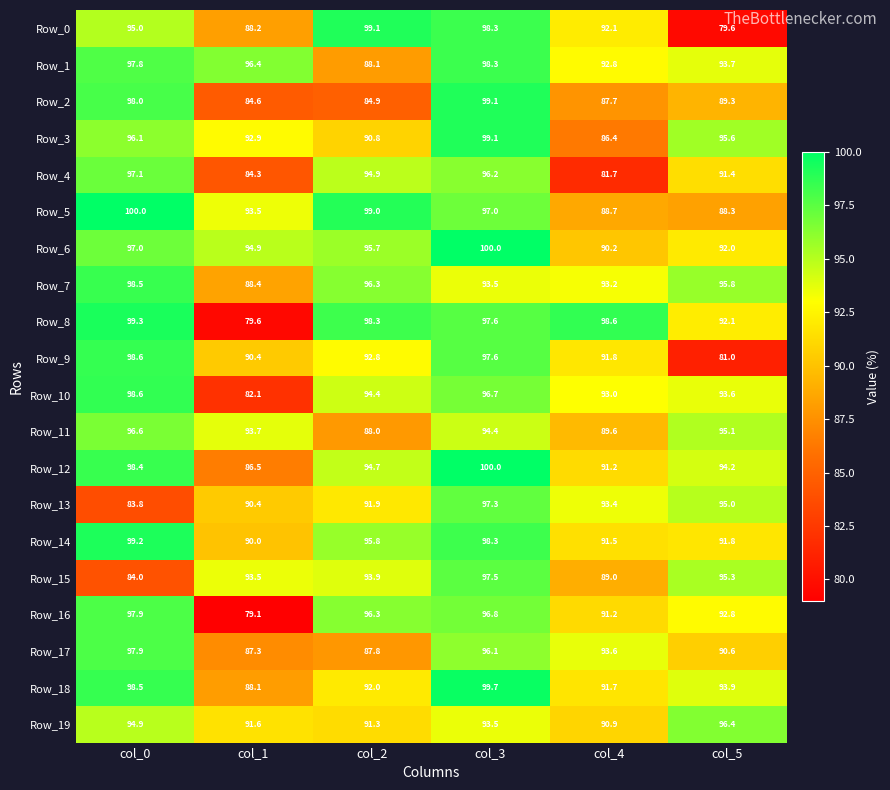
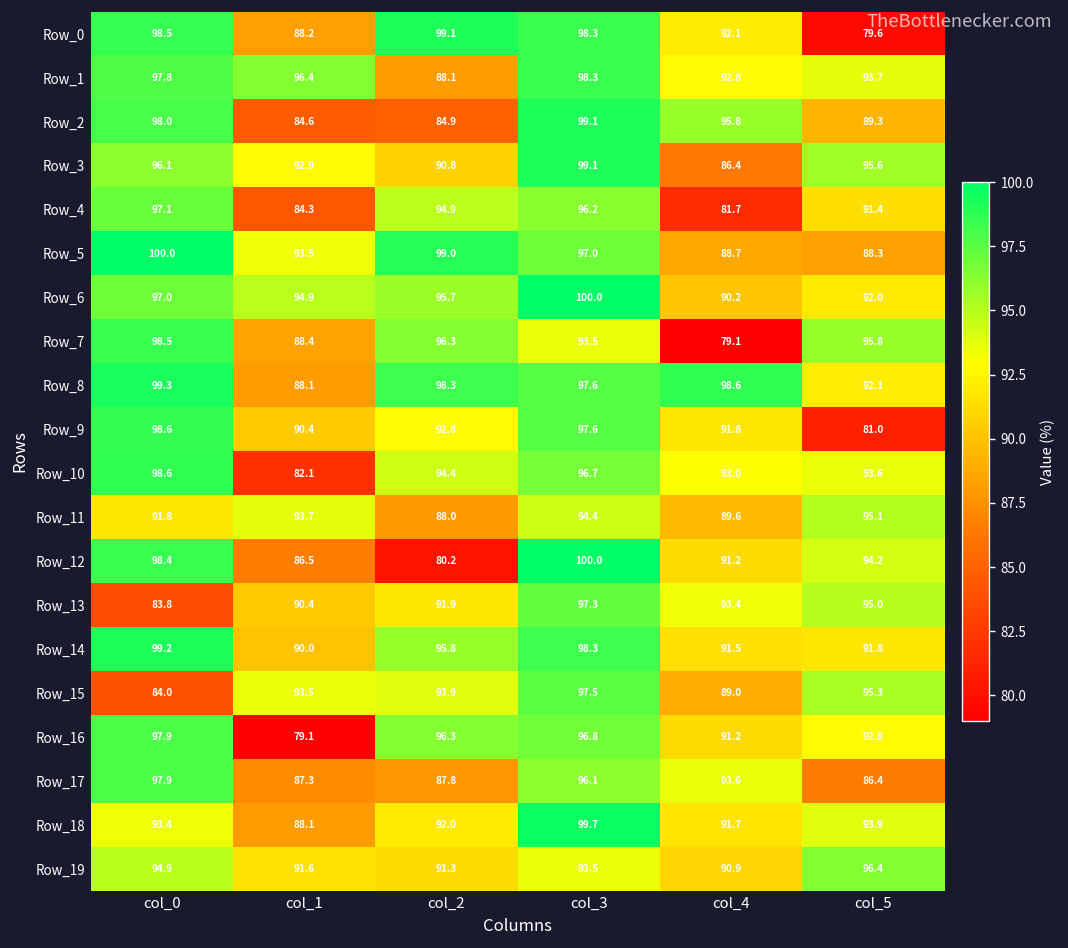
  {
    "Row_0": {
-     "col_0": 95.0,
+     "col_0": 98.5,
      "col_1": 88.2,
      "col_2": 99.1,
      "col_3": 98.3,
      "col_4": 92.1,
      "col_5": 79.6
    },
    "Row_1": {
      "col_0": 97.8,
      "col_1": 96.4,
      "col_2": 88.1,
      "col_3": 98.3,
      "col_4": 92.8,
      "col_5": 93.7
    },
    "Row_2": {
      "col_0": 98.0,
      "col_1": 84.6,
      "col_2": 84.9,
      "col_3": 99.1,
-     "col_4": 87.7,
+     "col_4": 95.8,
      "col_5": 89.3
    },
    "Row_3": {
      "col_0": 96.1,
      "col_1": 92.9,
      "col_2": 90.8,
      "col_3": 99.1,
      "col_4": 86.4,
      "col_5": 95.6
    },
    "Row_4": {
      "col_0": 97.1,
      "col_1": 84.3,
      "col_2": 94.9,
      "col_3": 96.2,
      "col_4": 81.7,
      "col_5": 91.4
    },
    "Row_5": {
      "col_0": 100.0,
      "col_1": 93.5,
      "col_2": 99.0,
      "col_3": 97.0,
      "col_4": 88.7,
      "col_5": 88.3
    },
    "Row_6": {
      "col_0": 97.0,
      "col_1": 94.9,
      "col_2": 95.7,
      "col_3": 100.0,
      "col_4": 90.2,
      "col_5": 92.0
    },
    "Row_7": {
      "col_0": 98.5,
      "col_1": 88.4,
      "col_2": 96.3,
      "col_3": 93.5,
-     "col_4": 93.2,
+     "col_4": 79.1,
      "col_5": 95.8
    },
    "Row_8": {
      "col_0": 99.3,
-     "col_1": 79.6,
+     "col_1": 88.1,
      "col_2": 98.3,
      "col_3": 97.6,
      "col_4": 98.6,
      "col_5": 92.1
    },
    "Row_9": {
      "col_0": 98.6,
      "col_1": 90.4,
      "col_2": 92.8,
      "col_3": 97.6,
      "col_4": 91.8,
      "col_5": 81.0
    },
    "Row_10": {
      "col_0": 98.6,
      "col_1": 82.1,
      "col_2": 94.4,
      "col_3": 96.7,
      "col_4": 93.0,
      "col_5": 93.6
    },
    "Row_11": {
-     "col_0": 96.6,
+     "col_0": 91.8,
      "col_1": 93.7,
      "col_2": 88.0,
      "col_3": 94.4,
      "col_4": 89.6,
      "col_5": 95.1
    },
    "Row_12": {
      "col_0": 98.4,
      "col_1": 86.5,
-     "col_2": 94.7,
+     "col_2": 80.2,
      "col_3": 100.0,
      "col_4": 91.2,
      "col_5": 94.2
    },
    "Row_13": {
      "col_0": 83.8,
      "col_1": 90.4,
      "col_2": 91.9,
      "col_3": 97.3,
      "col_4": 93.4,
      "col_5": 95.0
    },
    "Row_14": {
      "col_0": 99.2,
      "col_1": 90.0,
      "col_2": 95.8,
      "col_3": 98.3,
      "col_4": 91.5,
      "col_5": 91.8
    },
    "Row_15": {
      "col_0": 84.0,
      "col_1": 93.5,
      "col_2": 93.9,
      "col_3": 97.5,
      "col_4": 89.0,
      "col_5": 95.3
    },
    "Row_16": {
      "col_0": 97.9,
      "col_1": 79.1,
      "col_2": 96.3,
      "col_3": 96.8,
      "col_4": 91.2,
      "col_5": 92.8
    },
    "Row_17": {
      "col_0": 97.9,
      "col_1": 87.3,
      "col_2": 87.8,
      "col_3": 96.1,
      "col_4": 93.6,
-     "col_5": 90.6
+     "col_5": 86.4
    },
    "Row_18": {
-     "col_0": 98.5,
+     "col_0": 93.4,
      "col_1": 88.1,
      "col_2": 92.0,
      "col_3": 99.7,
      "col_4": 91.7,
      "col_5": 93.9
    },
    "Row_19": {
      "col_0": 94.9,
      "col_1": 91.6,
      "col_2": 91.3,
      "col_3": 93.5,
      "col_4": 90.9,
      "col_5": 96.4
    }
  }
